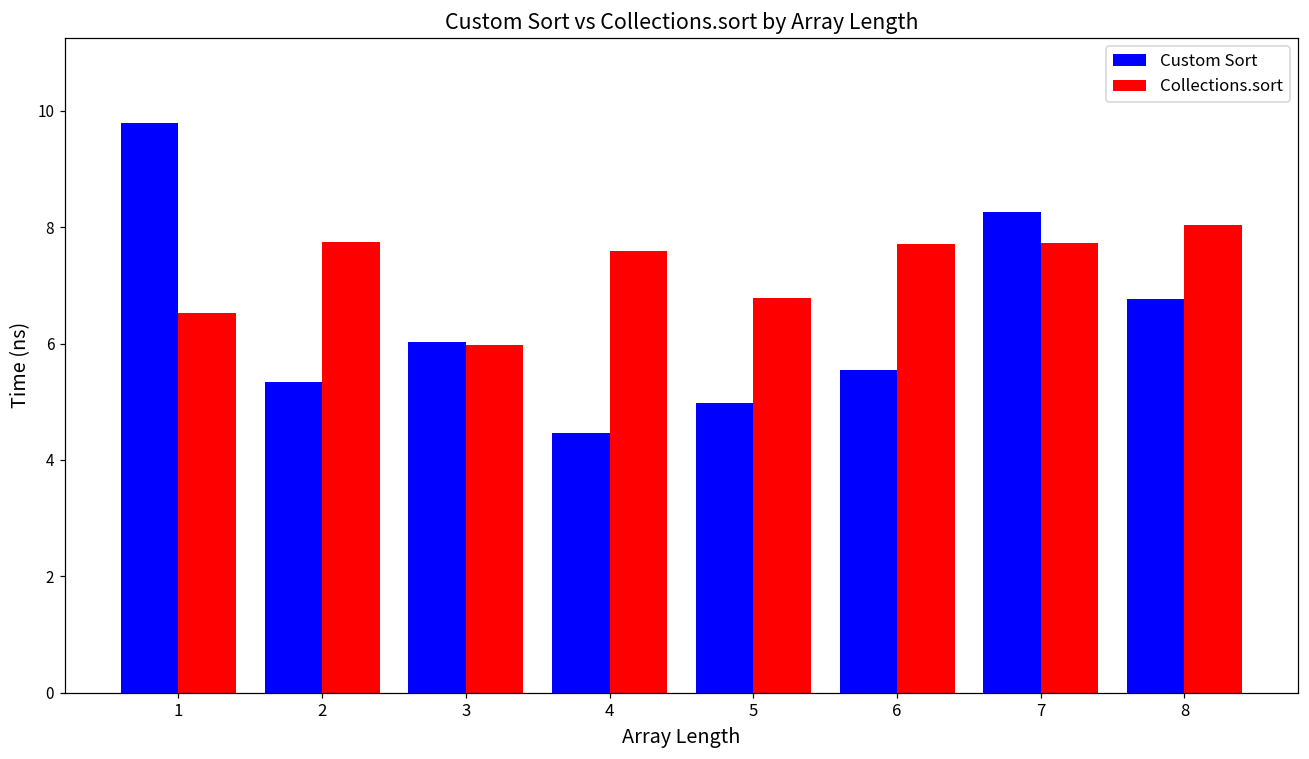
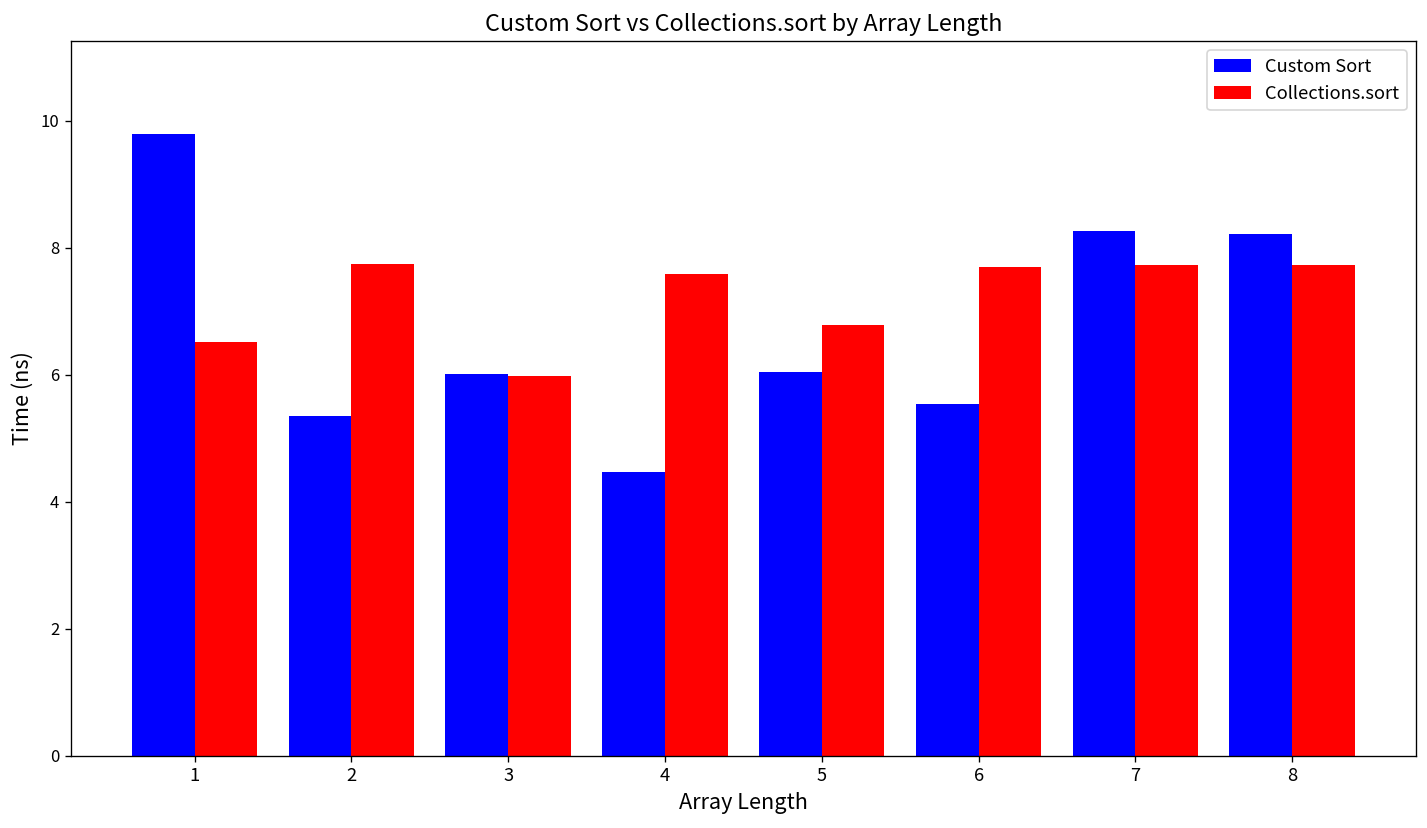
  {
    "Custom Sort": {
      "1": 9.8,
      "2": 5.3,
      "3": 6.0,
      "4": 4.5,
-     "5": 5.0,
+     "5": 6.0,
      "6": 5.5,
      "7": 8.3,
-     "8": 6.8
+     "8": 8.2
    },
    "Collections.sort": {
      "1": 6.5,
      "2": 7.8,
      "3": 6.0,
      "4": 7.6,
      "5": 6.8,
      "6": 7.7,
      "7": 7.7,
-     "8": 8.0
+     "8": 7.7
    }
  }
